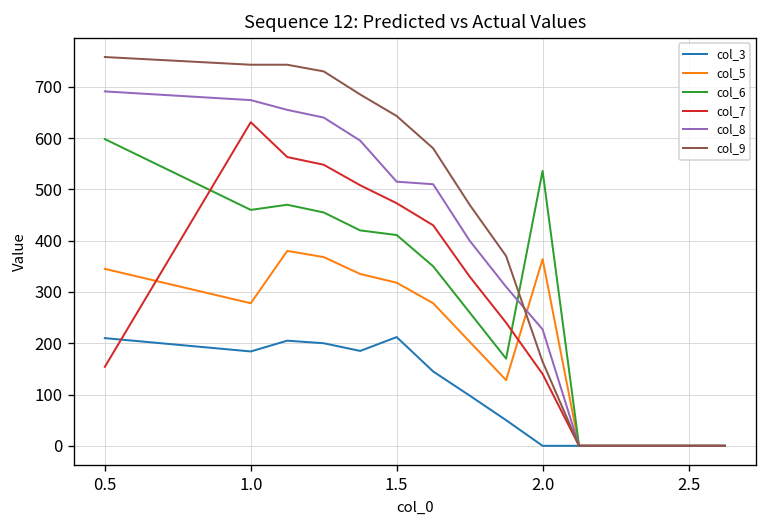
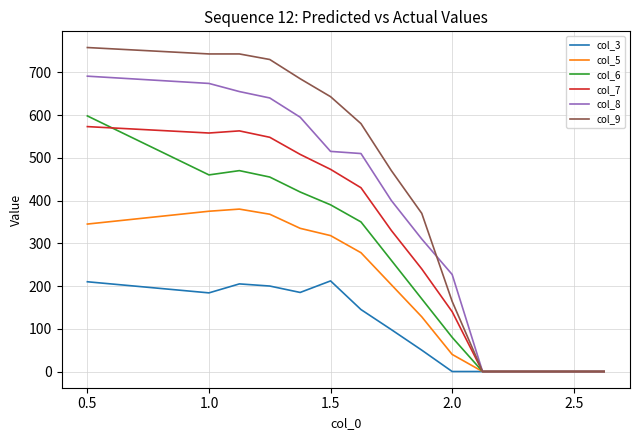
  {
    "col_3": {
      "0.5": 210,
      "1.0": 180,
      "1.5": 210,
      "2.0": 0
    },
    "col_5": {
      "0.5": 350,
-     "1.0": 280,
+     "1.0": 380,
      "1.5": 320,
-     "2.0": 360
+     "2.0": 40
    },
    "col_6": {
      "0.5": 600,
      "1.0": 460,
-     "1.5": 410,
-     "2.0": 540
+     "1.5": 390,
+     "2.0": 80
    },
    "col_7": {
-     "0.5": 150,
-     "1.0": 630,
+     "0.5": 570,
+     "1.0": 560,
      "1.5": 470,
      "2.0": 140
    },
    "col_8": {
      "0.5": 690,
      "1.0": 670,
      "1.5": 520,
      "2.0": 230
    },
    "col_9": {
      "0.5": 760,
      "1.0": 740,
      "1.5": 640,
      "2.0": 160
    }
  }
